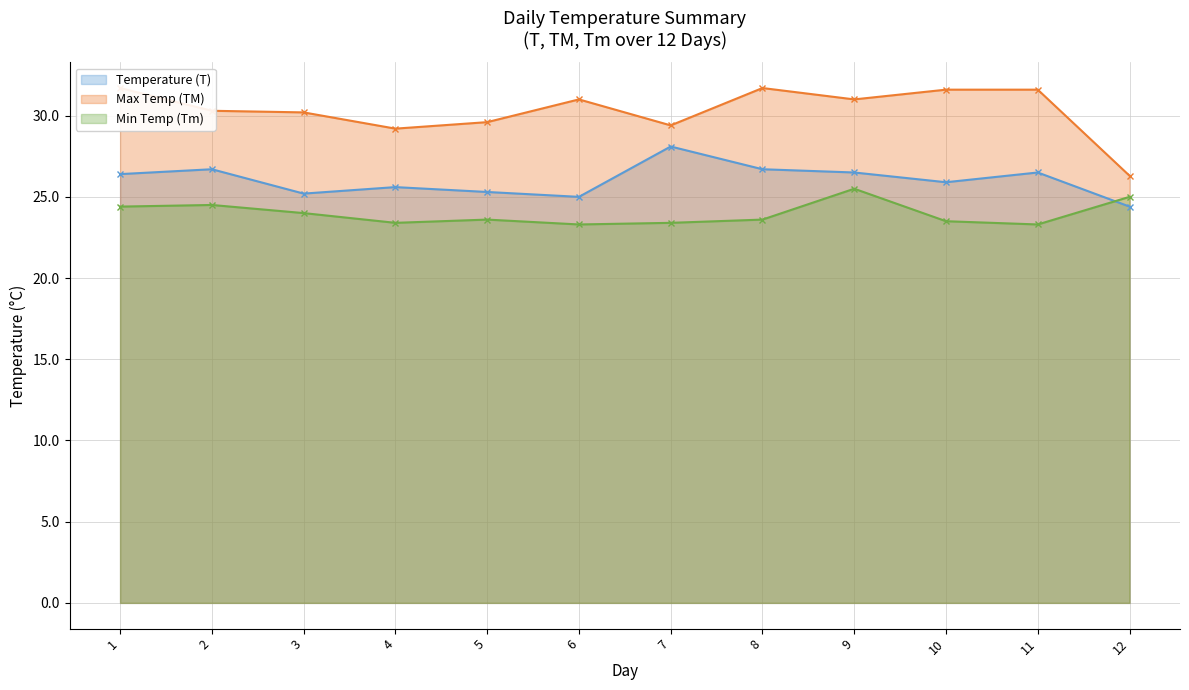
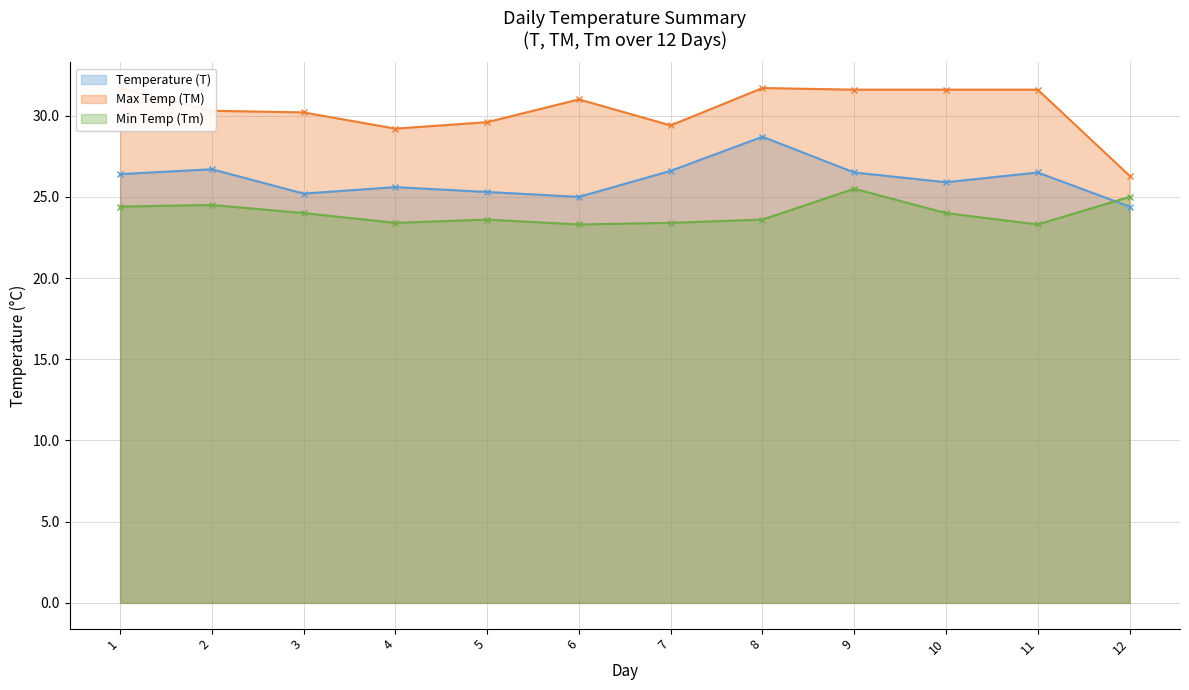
  {
    "Temperature (T)": {
      "1": 26.4,
      "2": 26.7,
      "3": 25.2,
      "4": 25.6,
      "5": 25.3,
      "6": 25.0,
-     "7": 28.1,
-     "8": 26.7,
+     "7": 26.6,
+     "8": 28.7,
      "9": 26.5,
      "10": 25.9,
      "11": 26.5,
      "12": 24.4
    },
    "Max Temp (TM)": {
      "3": 30.2,
      "4": 29.2,
      "5": 29.6,
      "6": 31.0,
      "7": 29.4,
      "8": 31.7,
-     "9": 31.0,
+     "9": 31.6,
      "10": 31.6,
      "11": 31.6,
      "12": 26.3
    },
    "Min Temp (Tm)": {
      "1": 24.4,
      "2": 24.5,
      "3": 24.0,
      "4": 23.4,
      "5": 23.6,
      "6": 23.3,
      "7": 23.4,
      "8": 23.6,
      "9": 25.5,
-     "10": 23.5,
+     "10": 24.0,
      "11": 23.3,
      "12": 25.0
    }
  }
